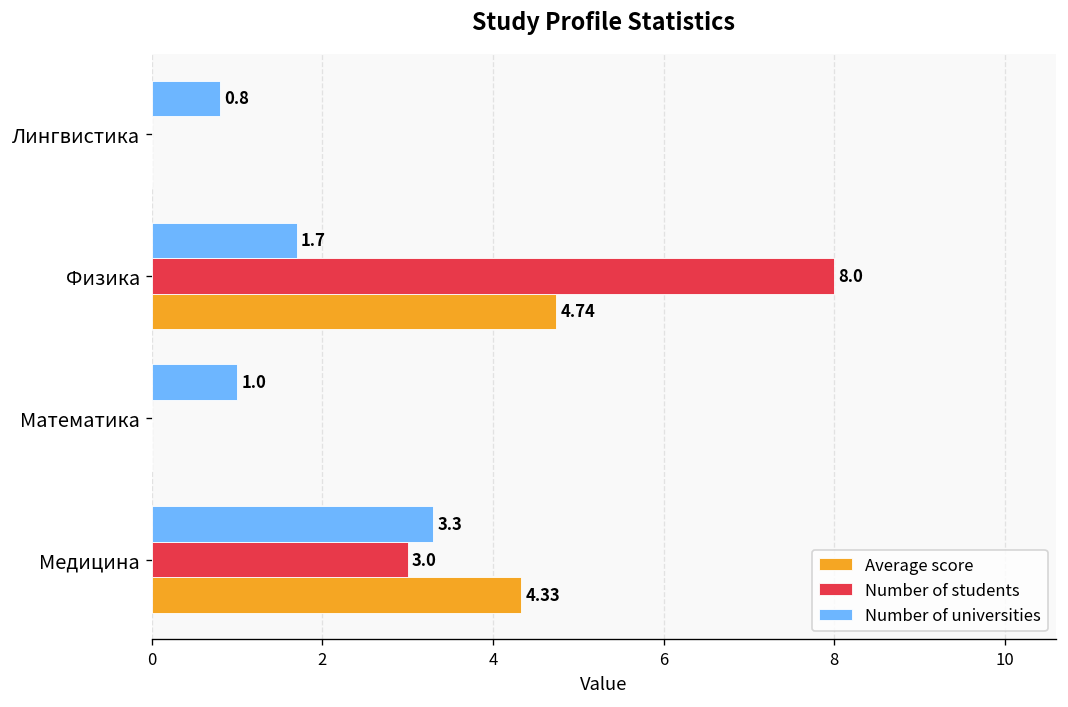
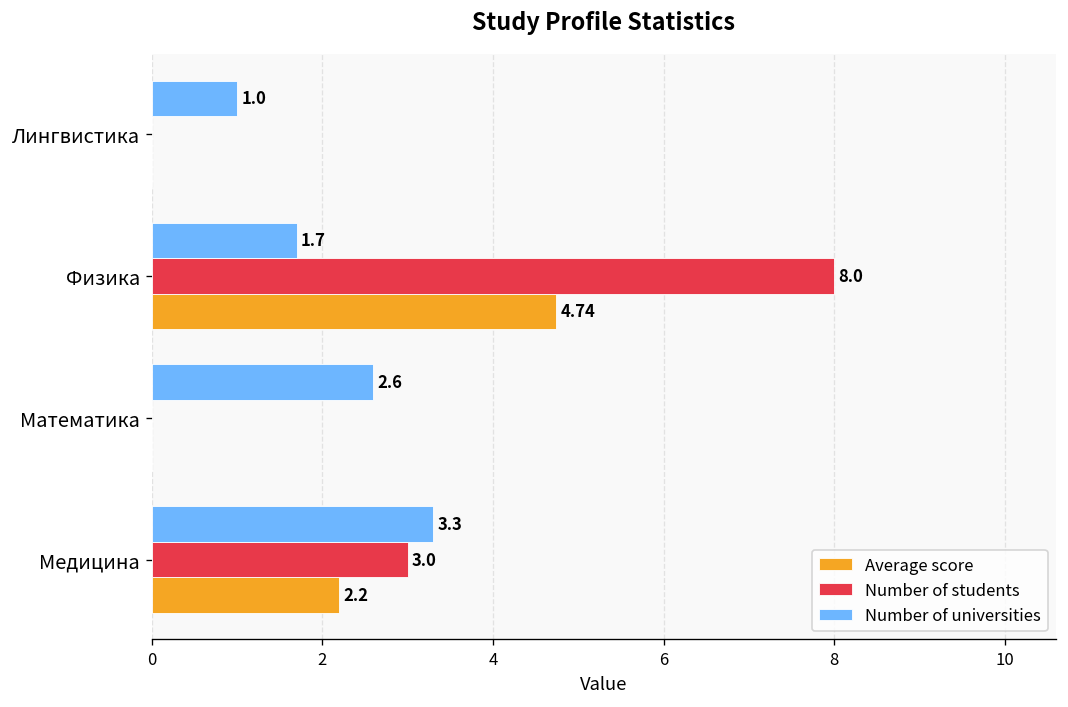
  {
    "Average score": {
      "Физика": 4.74,
-     "Медицина": 4.33
+     "Медицина": 2.2
    },
    "Number of students": {
      "Физика": 8.0,
      "Медицина": 3.0
    },
    "Number of universities": {
-     "Лингвистика": 0.8,
+     "Лингвистика": 1.0,
      "Физика": 1.7,
-     "Математика": 1.0,
+     "Математика": 2.6,
      "Медицина": 3.3
    }
  }
